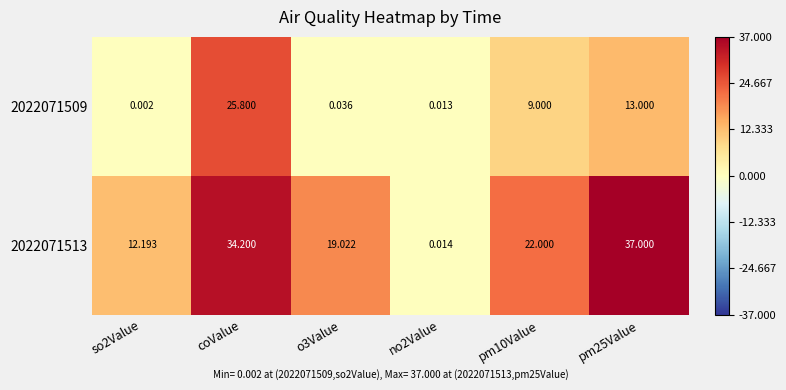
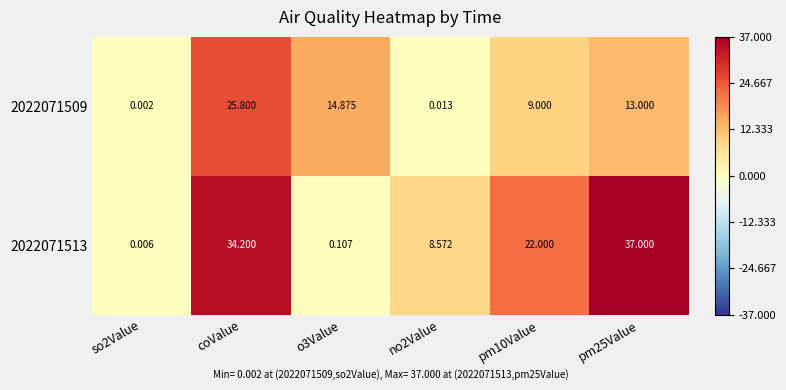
  {
    "2022071509": {
      "so2Value": 0.002,
      "coValue": 25.800,
-     "o3Value": 0.036,
+     "o3Value": 14.875,
      "no2Value": 0.013,
      "pm10Value": 9.000,
      "pm25Value": 13.000
    },
    "2022071513": {
-     "so2Value": 12.193,
+     "so2Value": 0.006,
      "coValue": 34.200,
-     "o3Value": 19.022,
-     "no2Value": 0.014,
+     "o3Value": 0.107,
+     "no2Value": 8.572,
      "pm10Value": 22.000,
      "pm25Value": 37.000
    }
  }
